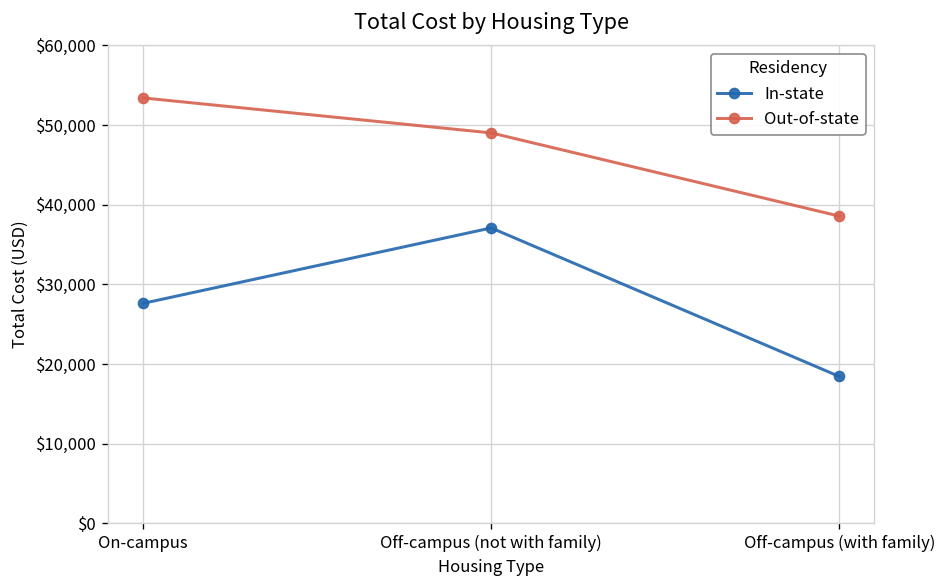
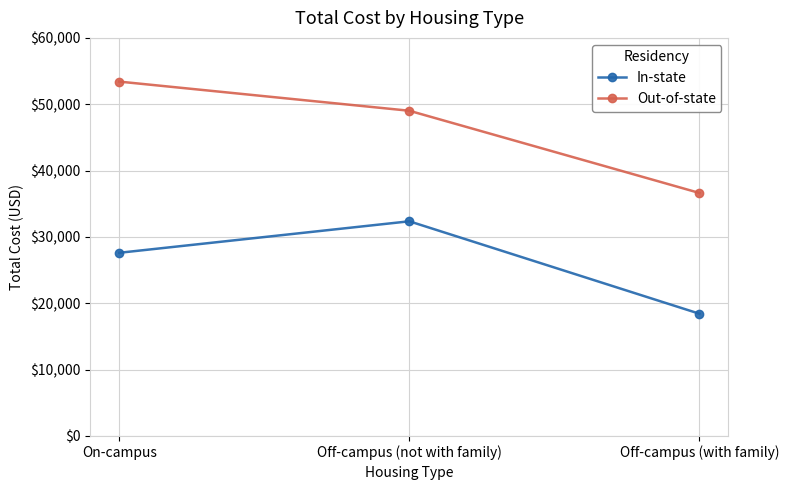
  {
    "In-state": {
      "On-campus": "$28,000",
-     "Off-campus (not with family)": "$37,000",
+     "Off-campus (not with family)": "$32,000",
      "Off-campus (with family)": "$18,000"
    },
    "Out-of-state": {
      "On-campus": "$53,000",
      "Off-campus (not with family)": "$49,000",
-     "Off-campus (with family)": "$39,000"
+     "Off-campus (with family)": "$37,000"
    }
  }
